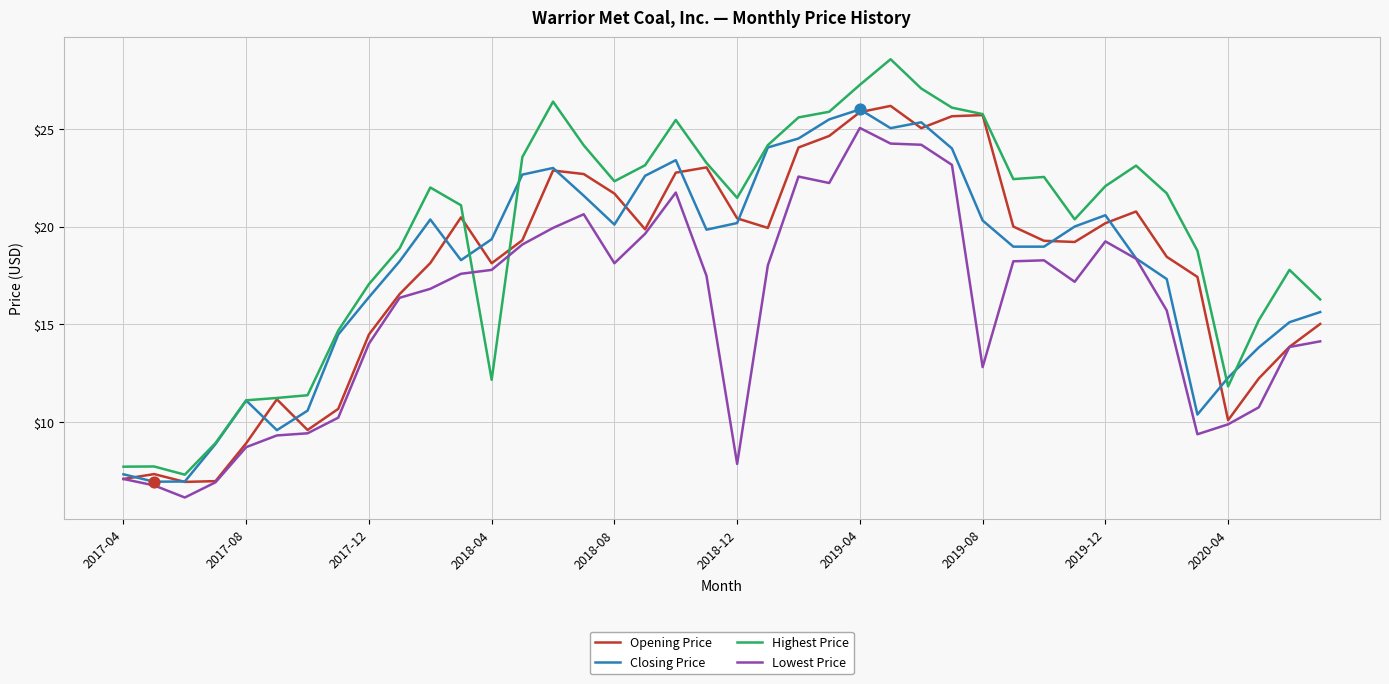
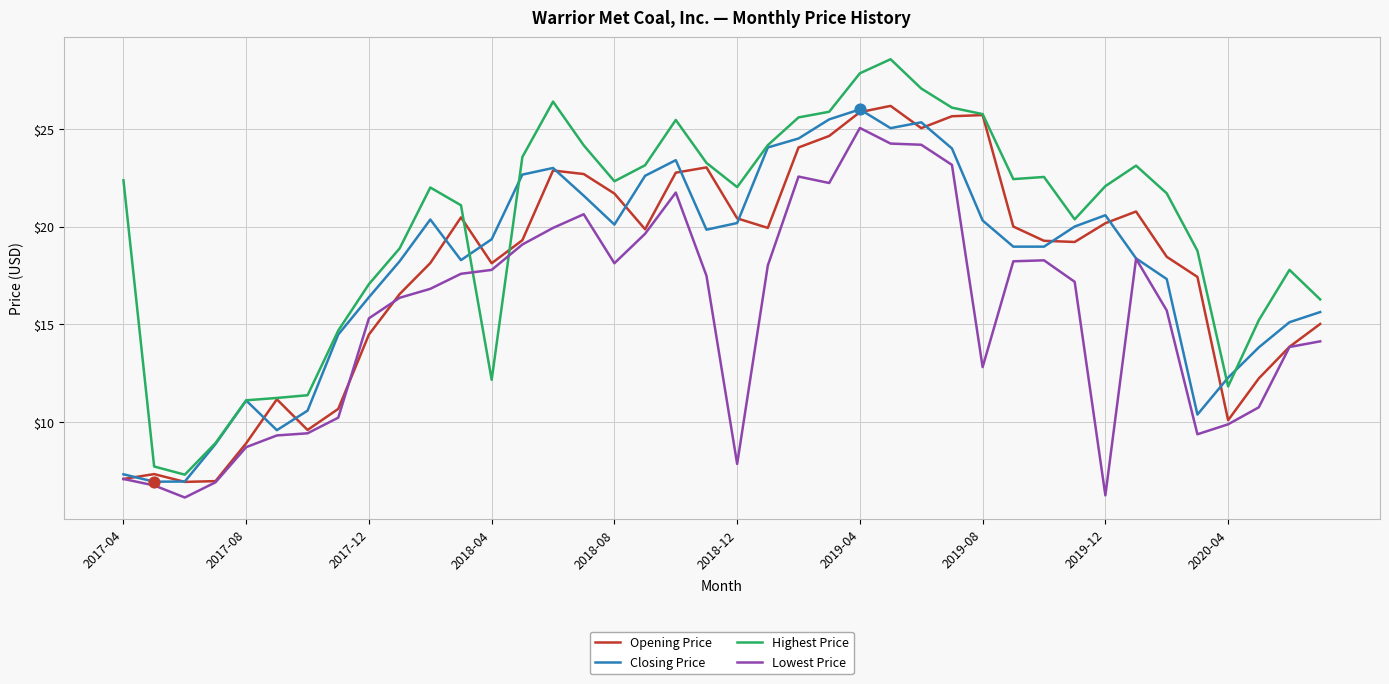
  {
    "Highest Price": {
-     "2017-04": "$7.7",
+     "2017-04": "$22.4",
      "2017-12": "$17.1",
      "2018-04": "$12.2",
      "2018-08": "$22.3",
-     "2018-12": "$21.5",
-     "2019-04": "$27.3",
+     "2018-12": "$22.0",
+     "2019-04": "$27.9",
      "2019-12": "$22.1",
      "2020-04": "$11.8"
    },
    "Lowest Price": {
      "2017-08": "$8.7",
-     "2017-12": "$14.0",
+     "2017-12": "$15.3",
      "2018-04": "$17.8",
      "2018-08": "$18.1",
      "2018-12": "$7.9",
      "2019-04": "$25.1",
      "2019-08": "$12.8",
-     "2019-12": "$19.3",
+     "2019-12": "$6.2",
      "2020-04": "$9.9"
    }
  }
